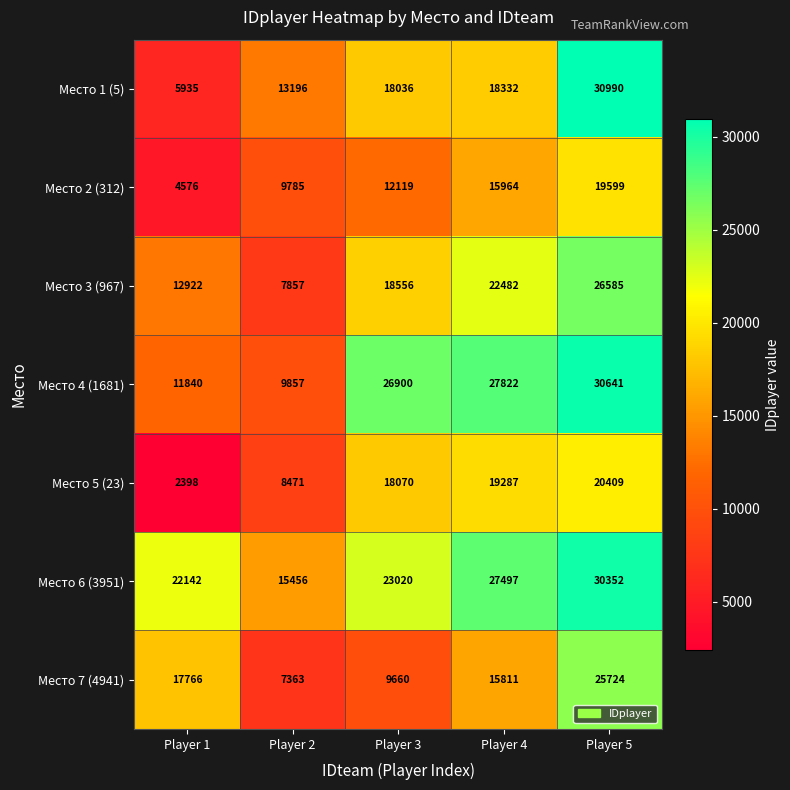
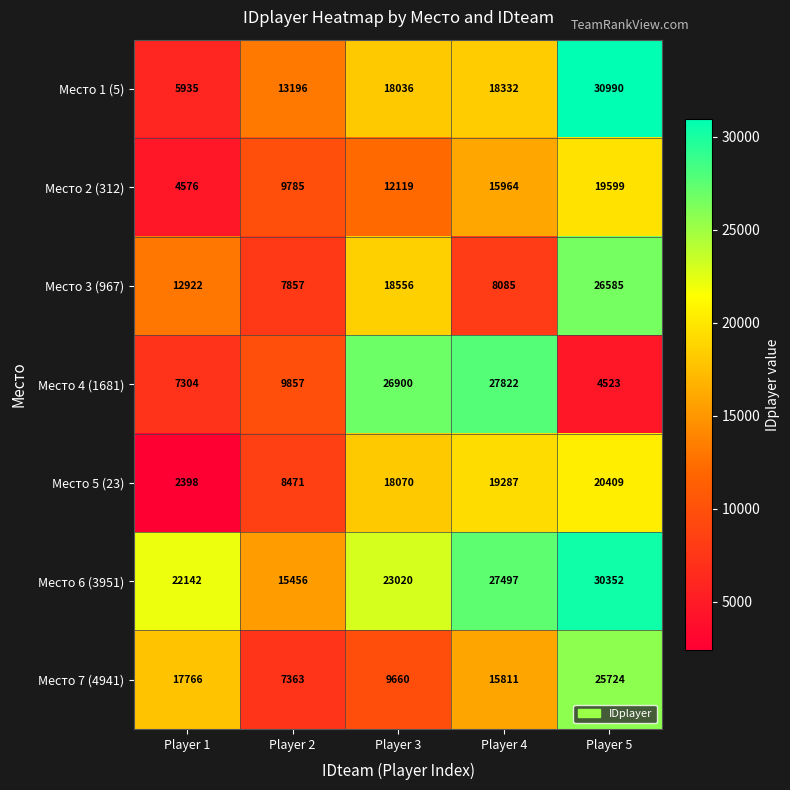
  {
    "Место 1 (5)": {
      "Player 1": 5935,
      "Player 2": 13196,
      "Player 3": 18036,
      "Player 4": 18332,
      "Player 5": 30990
    },
    "Место 2 (312)": {
      "Player 1": 4576,
      "Player 2": 9785,
      "Player 3": 12119,
      "Player 4": 15964,
      "Player 5": 19599
    },
    "Место 3 (967)": {
      "Player 1": 12922,
      "Player 2": 7857,
      "Player 3": 18556,
-     "Player 4": 22482,
+     "Player 4": 8085,
      "Player 5": 26585
    },
    "Место 4 (1681)": {
-     "Player 1": 11840,
+     "Player 1": 7304,
      "Player 2": 9857,
      "Player 3": 26900,
      "Player 4": 27822,
-     "Player 5": 30641
+     "Player 5": 4523
    },
    "Место 5 (23)": {
      "Player 1": 2398,
      "Player 2": 8471,
      "Player 3": 18070,
      "Player 4": 19287,
      "Player 5": 20409
    },
    "Место 6 (3951)": {
      "Player 1": 22142,
      "Player 2": 15456,
      "Player 3": 23020,
      "Player 4": 27497,
      "Player 5": 30352
    },
    "Место 7 (4941)": {
      "Player 1": 17766,
      "Player 2": 7363,
      "Player 3": 9660,
      "Player 4": 15811,
      "Player 5": 25724
    }
  }
